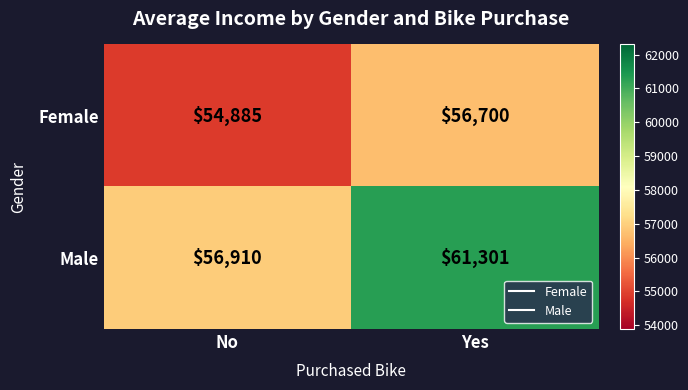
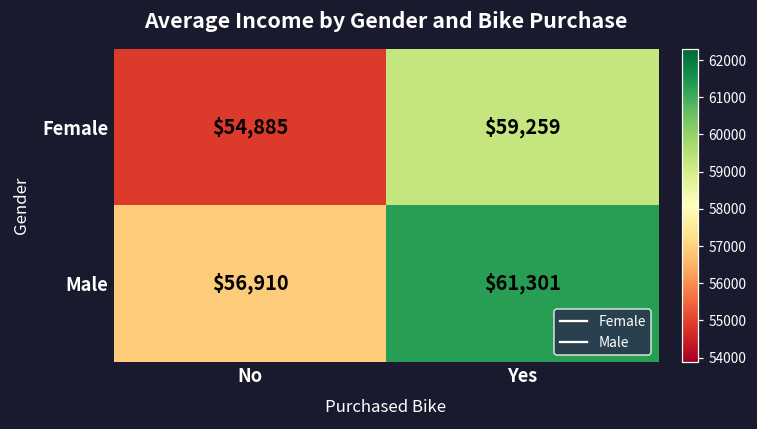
  {
    "Female": {
      "No": "$54,885",
-     "Yes": "$56,700"
+     "Yes": "$59,259"
    },
    "Male": {
      "No": "$56,910",
      "Yes": "$61,301"
    }
  }
